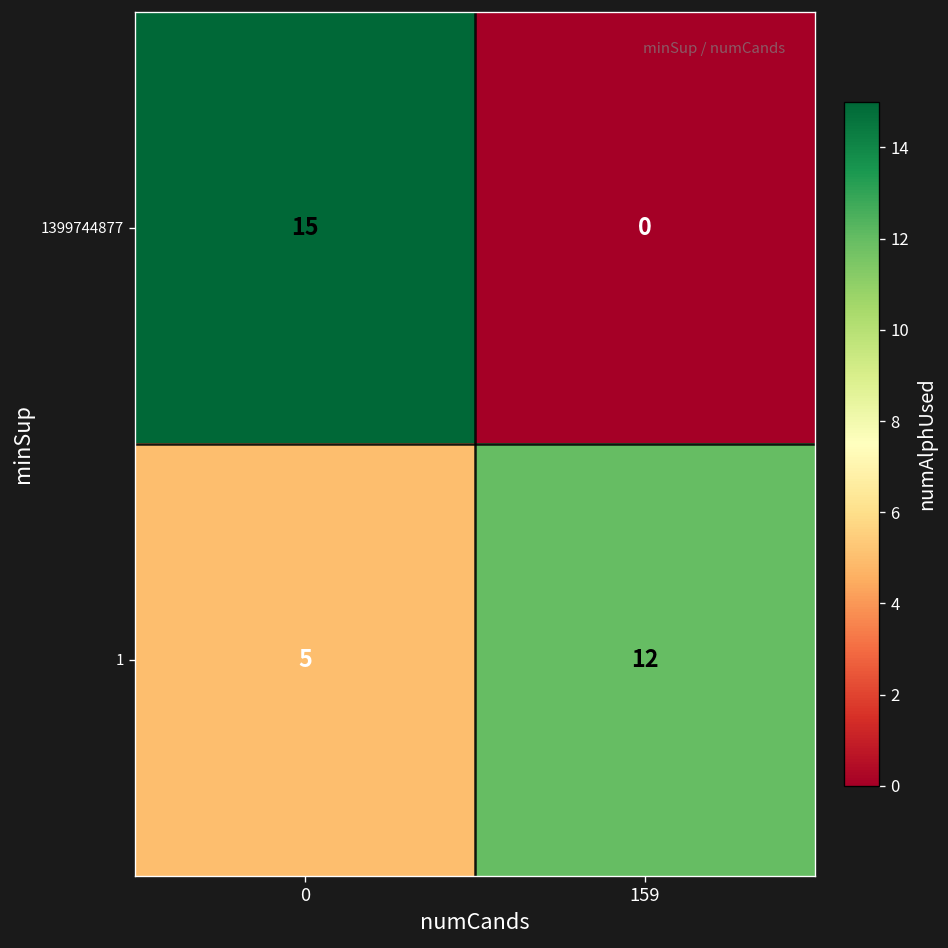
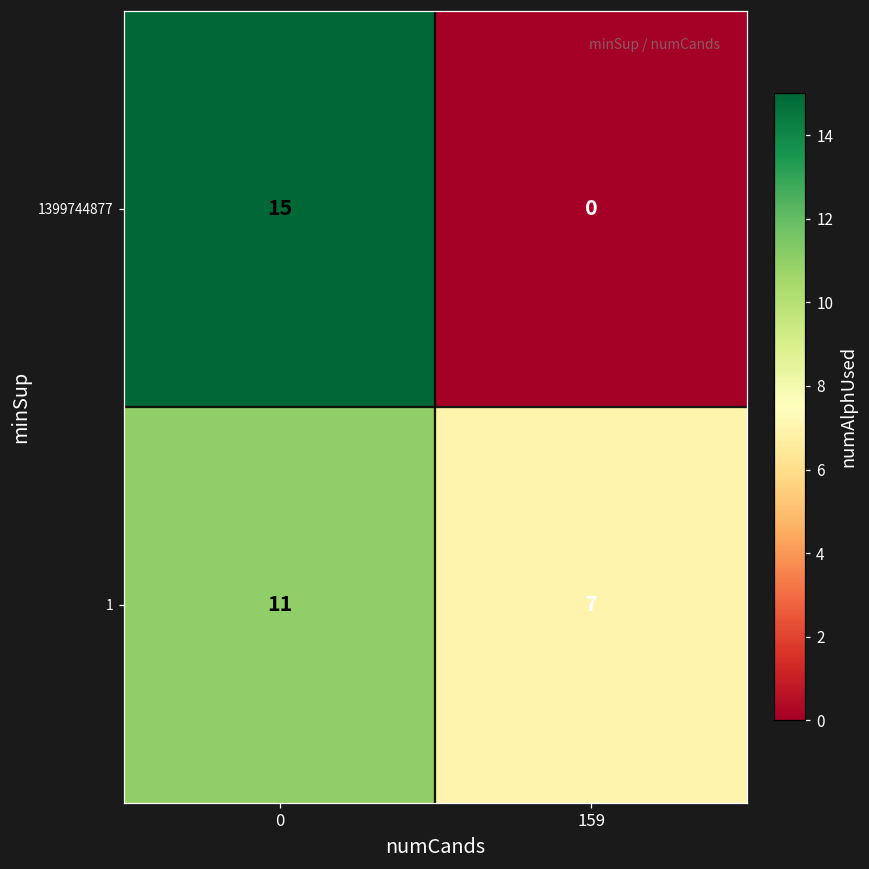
  {
    "1399744877": {
      "0": 15,
      "159": 0
    },
    "1": {
-     "0": 5,
-     "159": 12
+     "0": 11,
+     "159": 7
    }
  }
